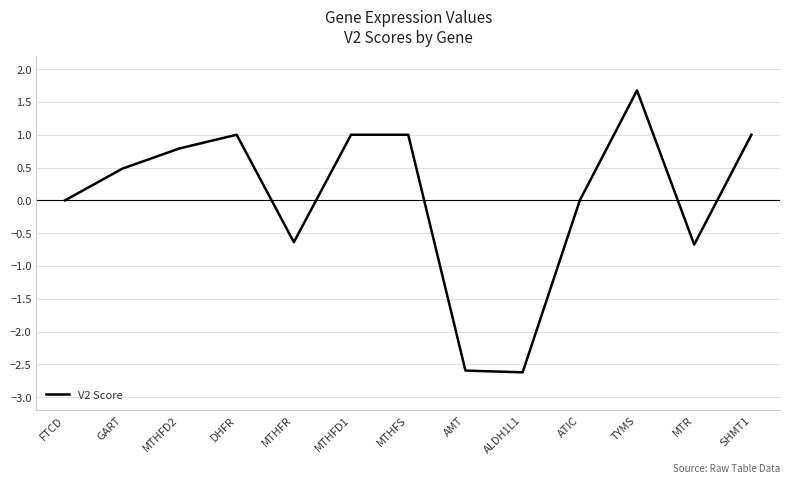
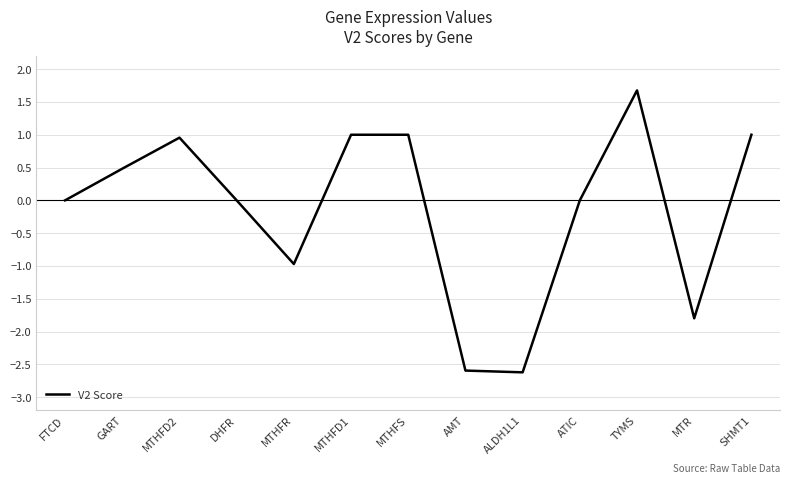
  {
    "FTCD": 0.0,
    "GART": 0.5,
-   "MTHFD2": 0.8,
-   "DHFR": 1,
-   "MTHFR": -0.6,
+   "MTHFD2": 1.0,
+   "DHFR": 0,
+   "MTHFR": -1.0,
    "MTHFD1": 1.0,
    "MTHFS": 1.0,
    "AMT": -2.6,
    "ALDH1L1": -2.6,
    "ATIC": 0.0,
    "TYMS": 1.7,
-   "MTR": -0.7,
+   "MTR": -1.8,
    "SHMT1": 1.0
  }
